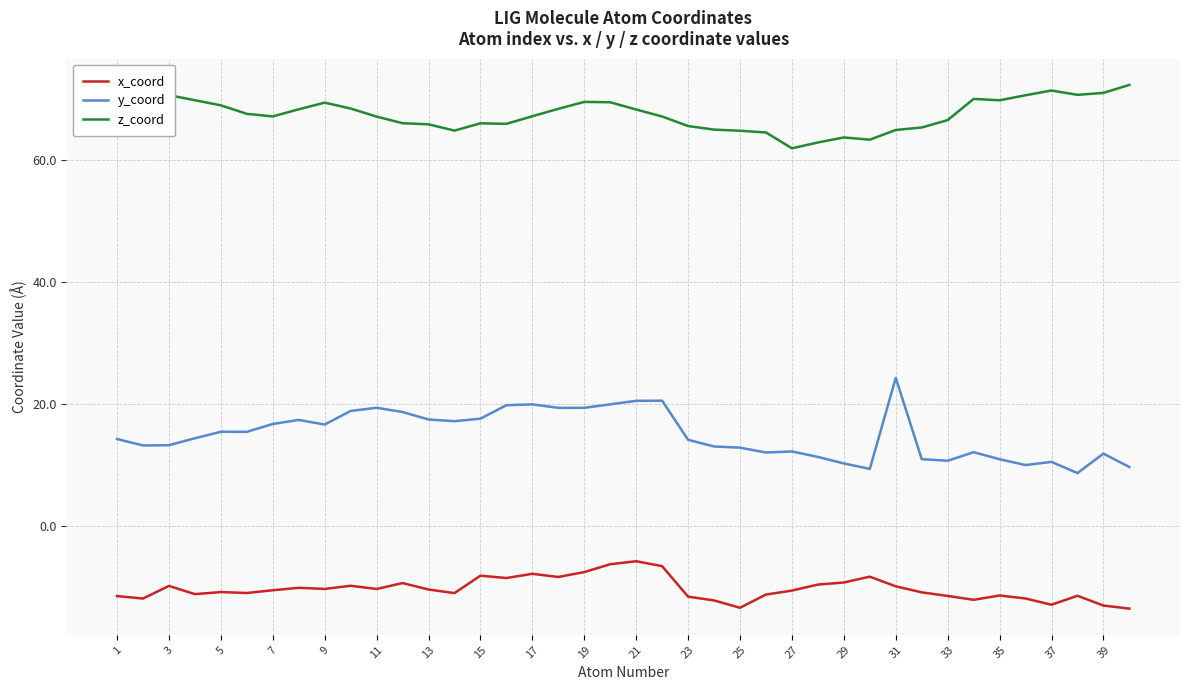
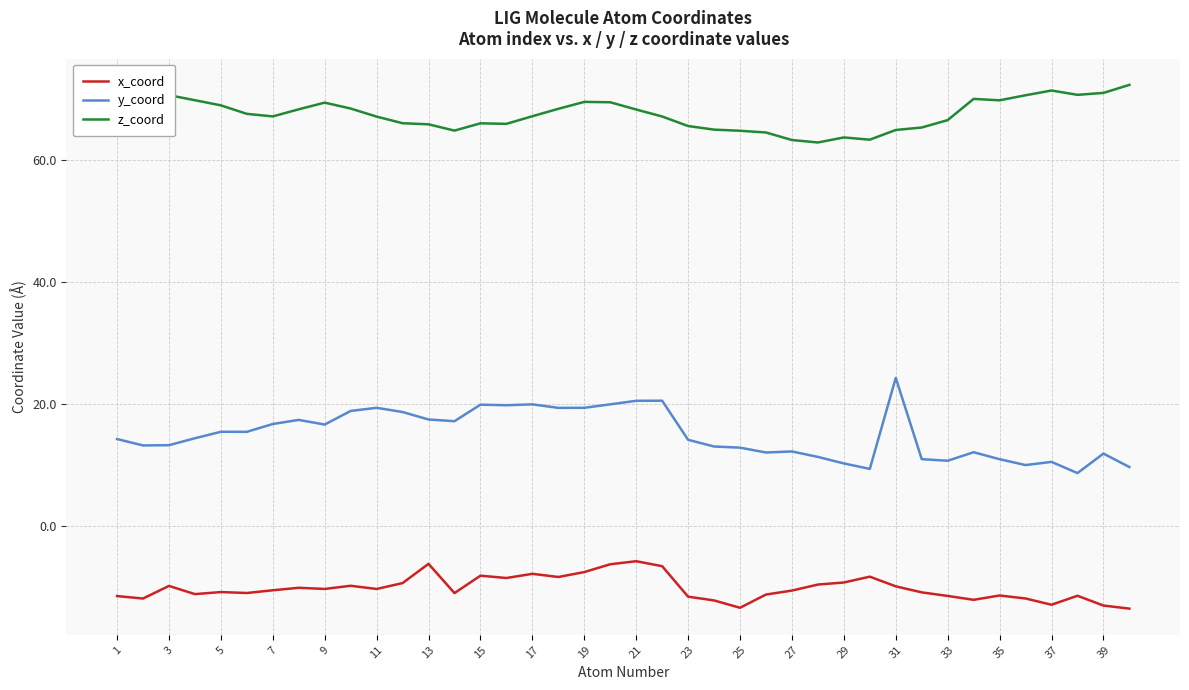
  {
    "x_coord": {
      "1": -11,
      "3": -10,
      "5": -11,
      "7": -10,
      "9": -10,
      "11": -10,
-     "13": -10,
+     "13": -6,
      "15": -8,
      "17": -8,
      "19": -8,
      "21": -6,
      "23": -12,
      "25": -13,
      "27": -11,
      "29": -9,
      "31": -10,
      "33": -11,
      "35": -11,
      "37": -13,
      "39": -13
    },
    "y_coord": {
      "1": 14,
      "3": 13,
      "5": 15,
      "7": 17,
      "9": 17,
      "11": 19,
      "13": 18,
-     "15": 18,
+     "15": 20,
      "17": 20,
      "19": 19,
      "21": 21,
      "23": 14,
      "25": 13,
      "27": 12,
      "29": 10,
      "31": 24,
      "33": 11,
      "35": 11,
      "37": 11,
      "39": 12
    },
    "z_coord": {
      "5": 69,
      "7": 67,
      "9": 69,
      "11": 67,
      "13": 66,
      "15": 66,
      "17": 67,
      "19": 70,
      "21": 68,
      "23": 66,
      "25": 65,
-     "27": 62,
+     "27": 63,
      "29": 64,
      "31": 65,
      "33": 67,
      "35": 70,
      "37": 71,
      "39": 71
    }
  }
